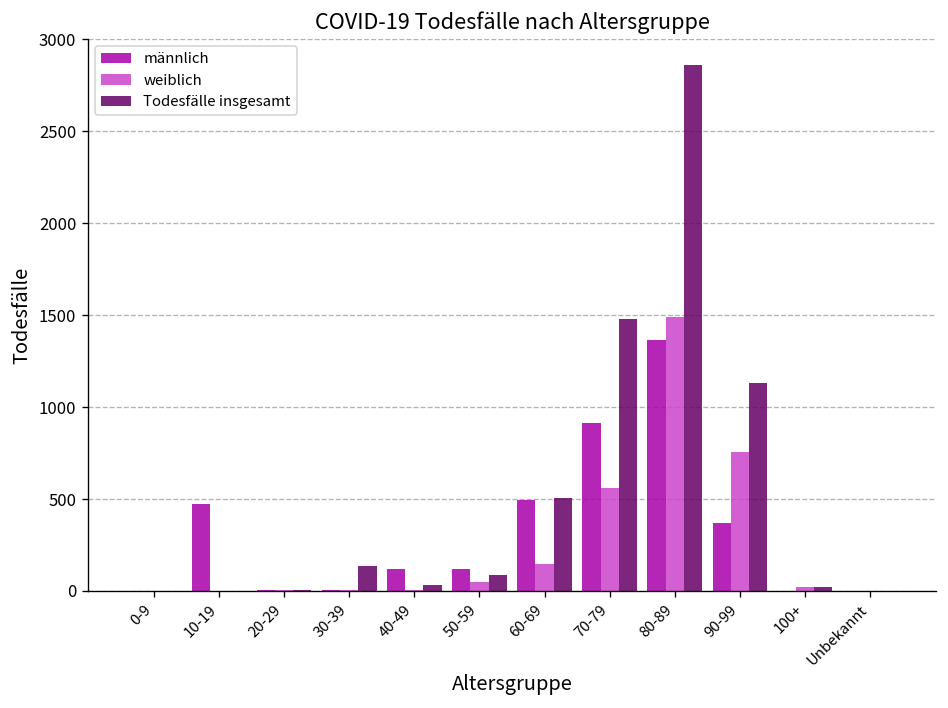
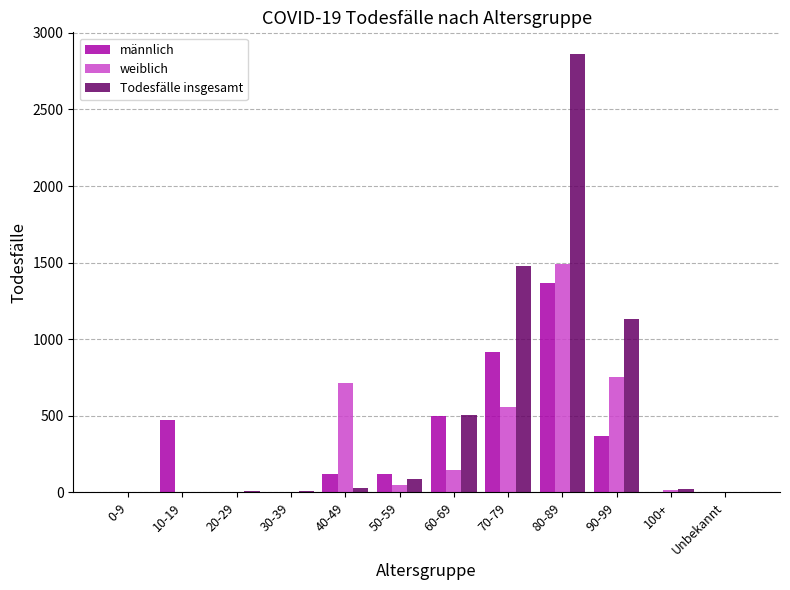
  {
    "männlich": {
      "0-9": 0,
      "10-19": 470,
      "40-49": 120,
      "50-59": 120,
      "60-69": 500,
      "70-79": 910,
      "80-89": 1370,
      "90-99": 370
    },
    "weiblich": {
      "10-19": 0,
-     "40-49": 10,
+     "40-49": 710,
      "50-59": 50,
      "60-69": 150,
      "70-79": 560,
      "80-89": 1490,
      "90-99": 760,
      "100+": 20,
      "Unbekannt": 0
    },
    "Todesfälle insgesamt": {
-     "30-39": 140,
+     "30-39": 10,
      "40-49": 30,
      "50-59": 90,
      "60-69": 500,
      "70-79": 1480,
      "80-89": 2860,
      "90-99": 1130,
      "100+": 20
    }
  }
